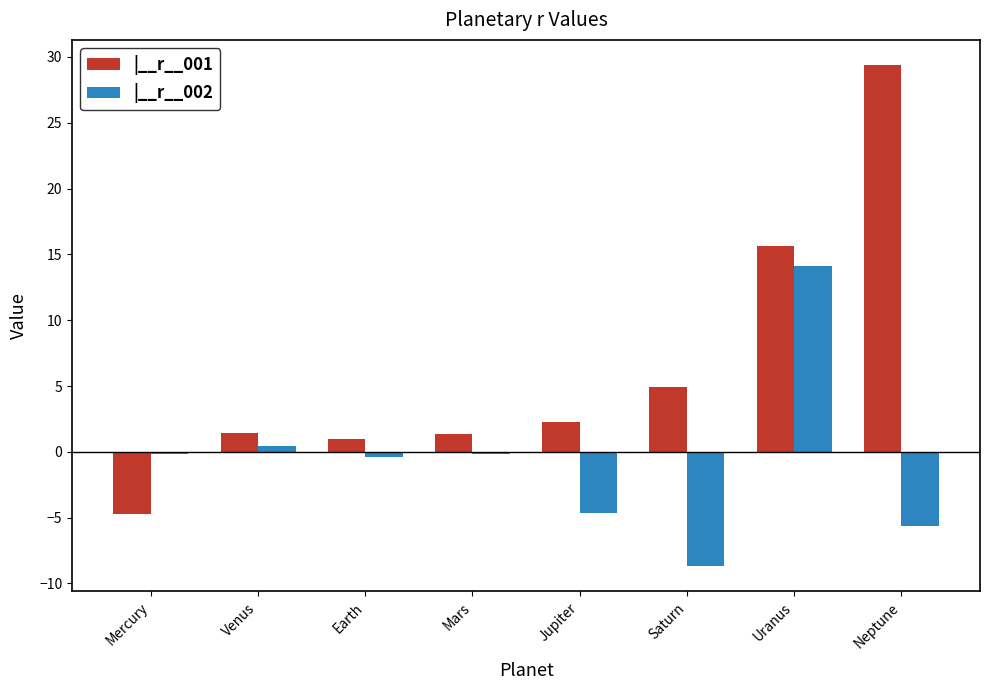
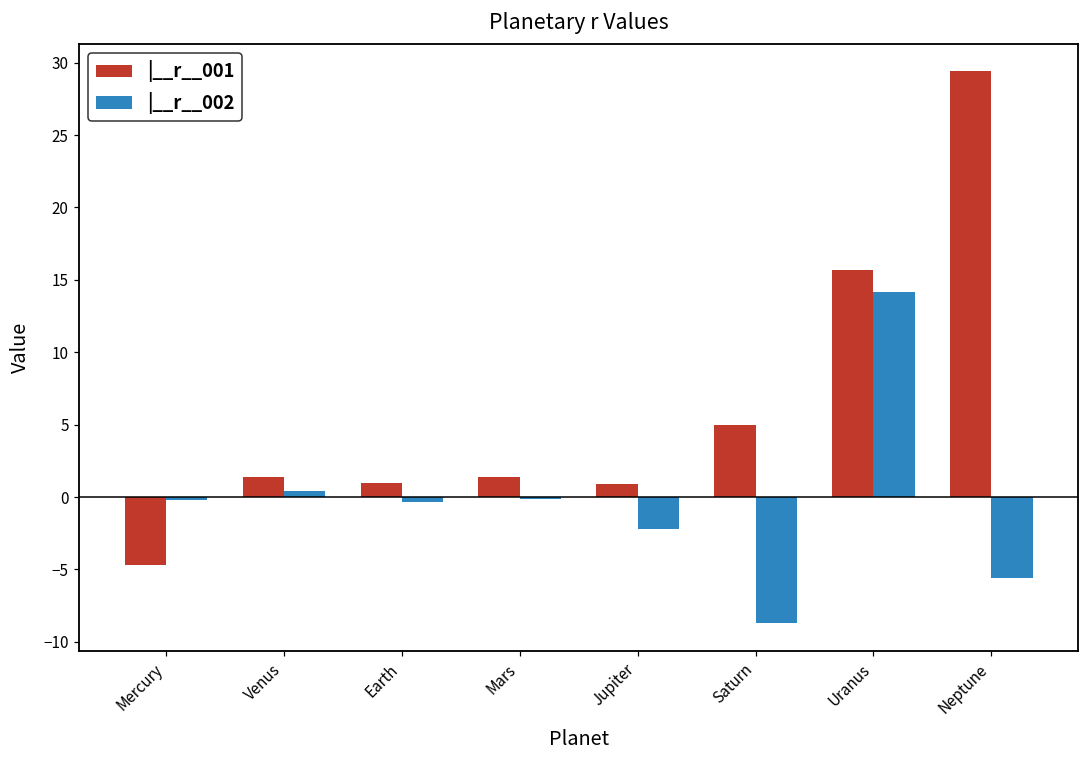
  {
    "|__r__001": {
      "Mercury": -4.7,
      "Venus": 1.4,
      "Earth": 0.9,
      "Mars": 1.4,
-     "Jupiter": 2.3,
+     "Jupiter": 0.9,
      "Saturn": 4.9,
      "Uranus": 15.7,
      "Neptune": 29.4
    },
    "|__r__002": {
      "Venus": 0.4,
      "Earth": -0.4,
-     "Jupiter": -4.6,
+     "Jupiter": -2.2,
      "Saturn": -8.7,
      "Uranus": 14.1,
      "Neptune": -5.6
    }
  }
